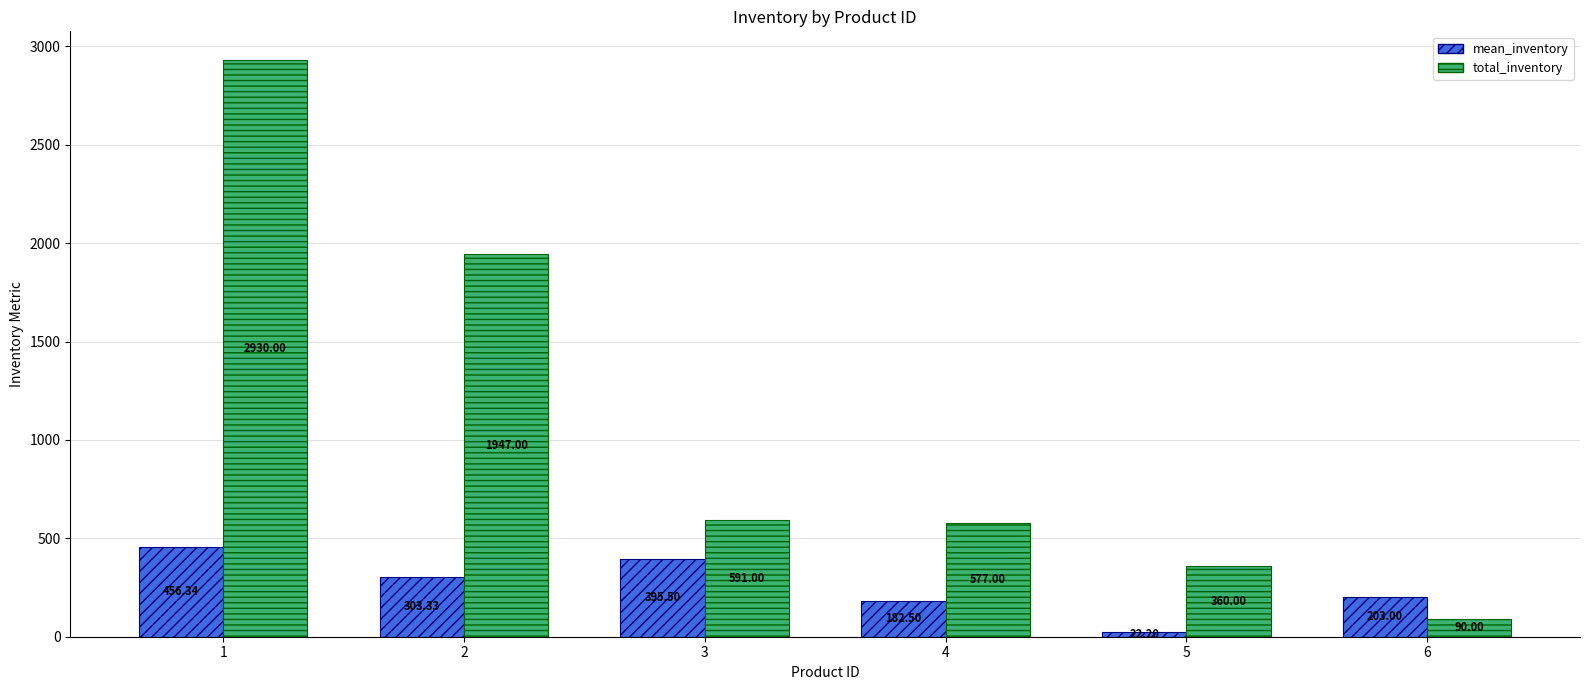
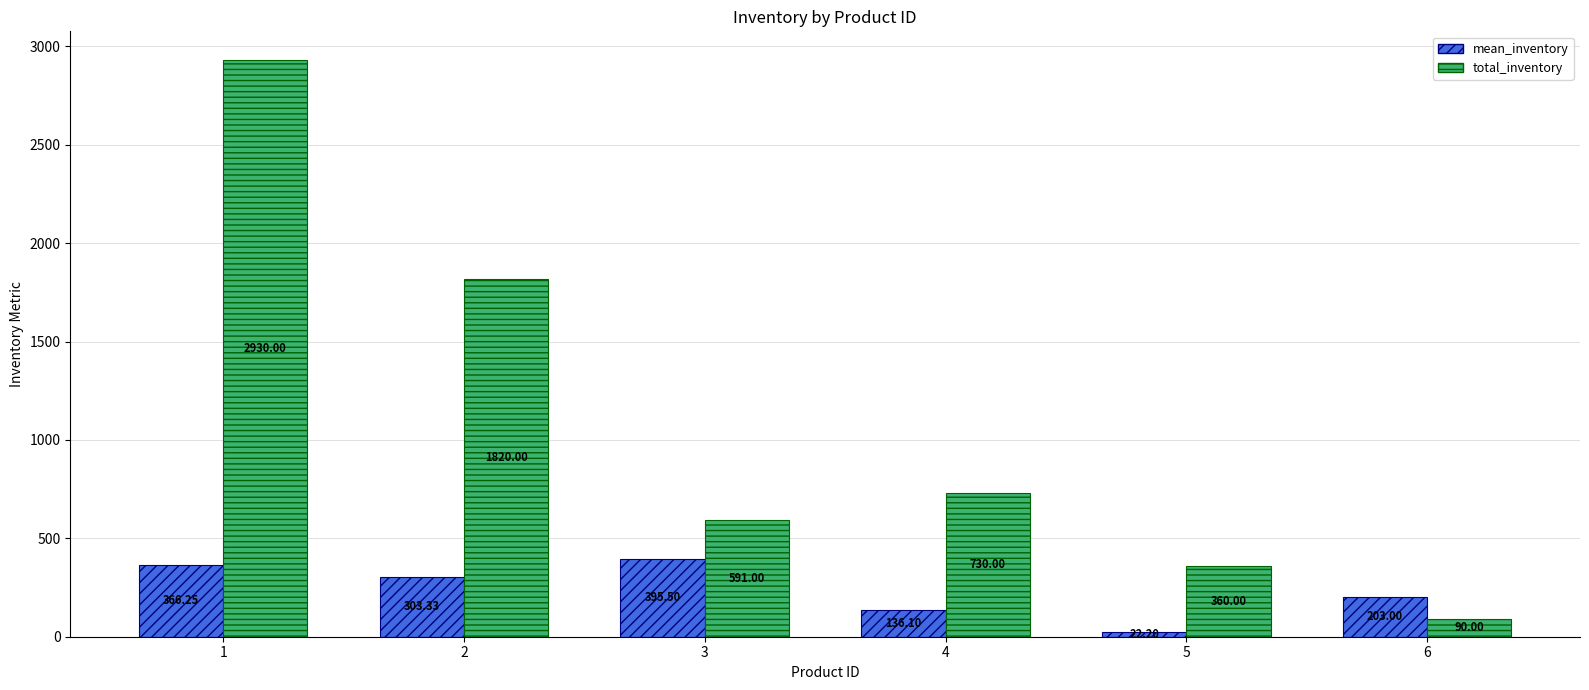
  {
    "mean_inventory": {
-     "1": 456.34,
+     "1": 366.25,
      "2": 303.33,
      "3": 395.50,
-     "4": 182.50,
+     "4": 136.10,
      "5": 22.20,
      "6": 203.00
    },
    "total_inventory": {
      "1": 2930.00,
-     "2": 1947.00,
+     "2": 1820.00,
      "3": 591.00,
-     "4": 577.00,
+     "4": 730.00,
      "5": 360.00,
      "6": 90.00
    }
  }
